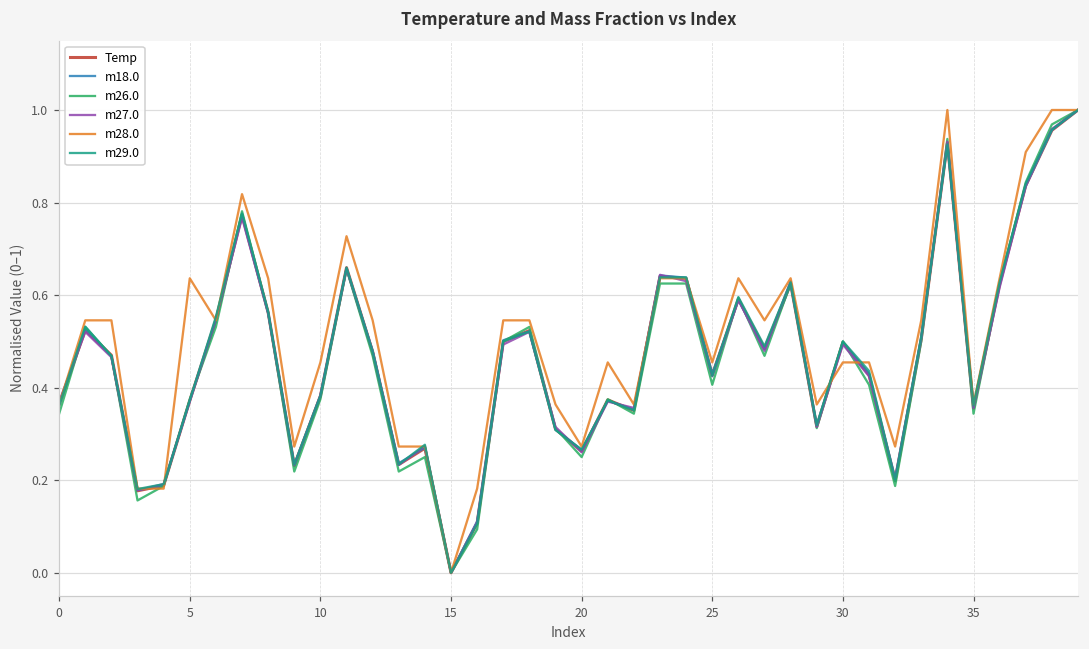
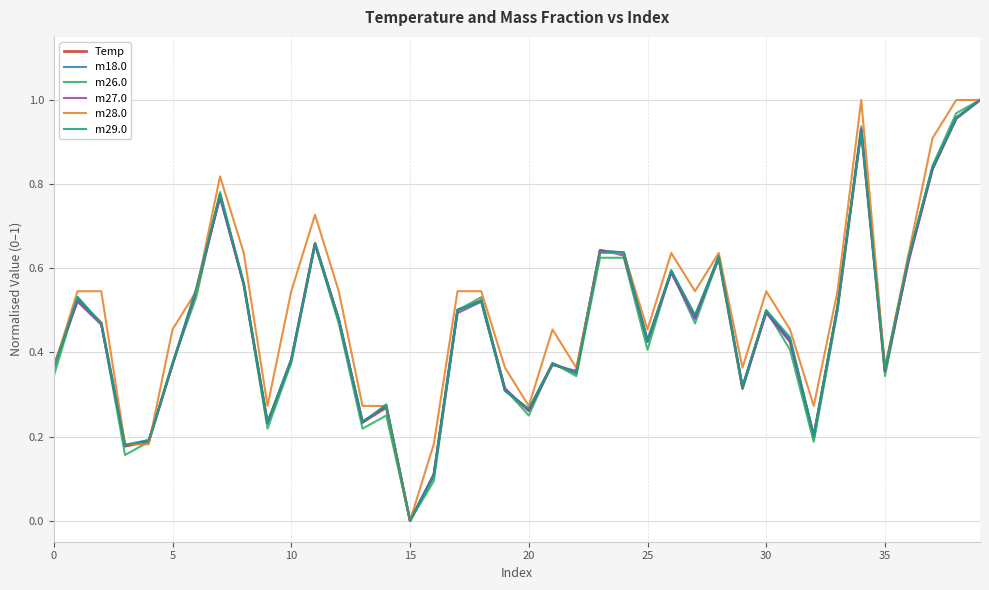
  {
    "m28.0": {
-     "5": 0.64,
-     "10": 0.45,
+     "5": 0.45,
+     "10": 0.55,
      "20": 0.27,
      "25": 0.45,
-     "30": 0.45
+     "30": 0.55
    }
  }
